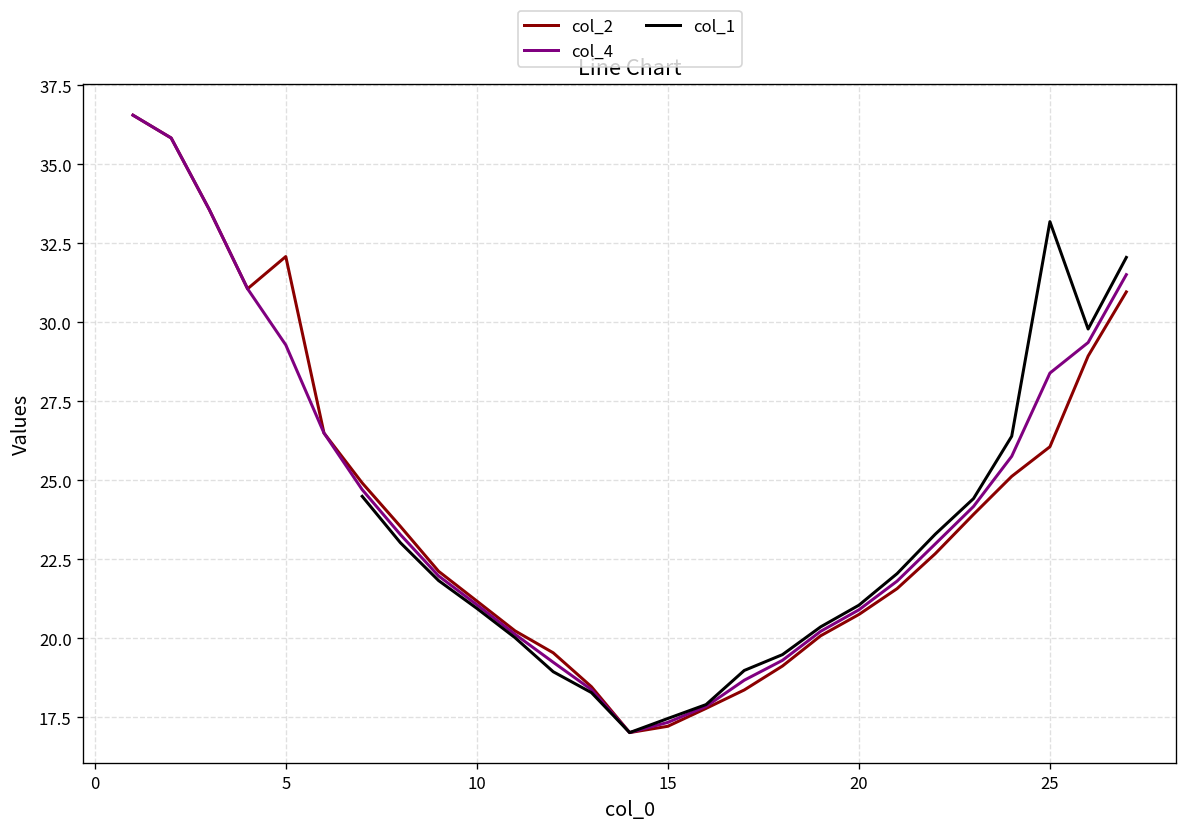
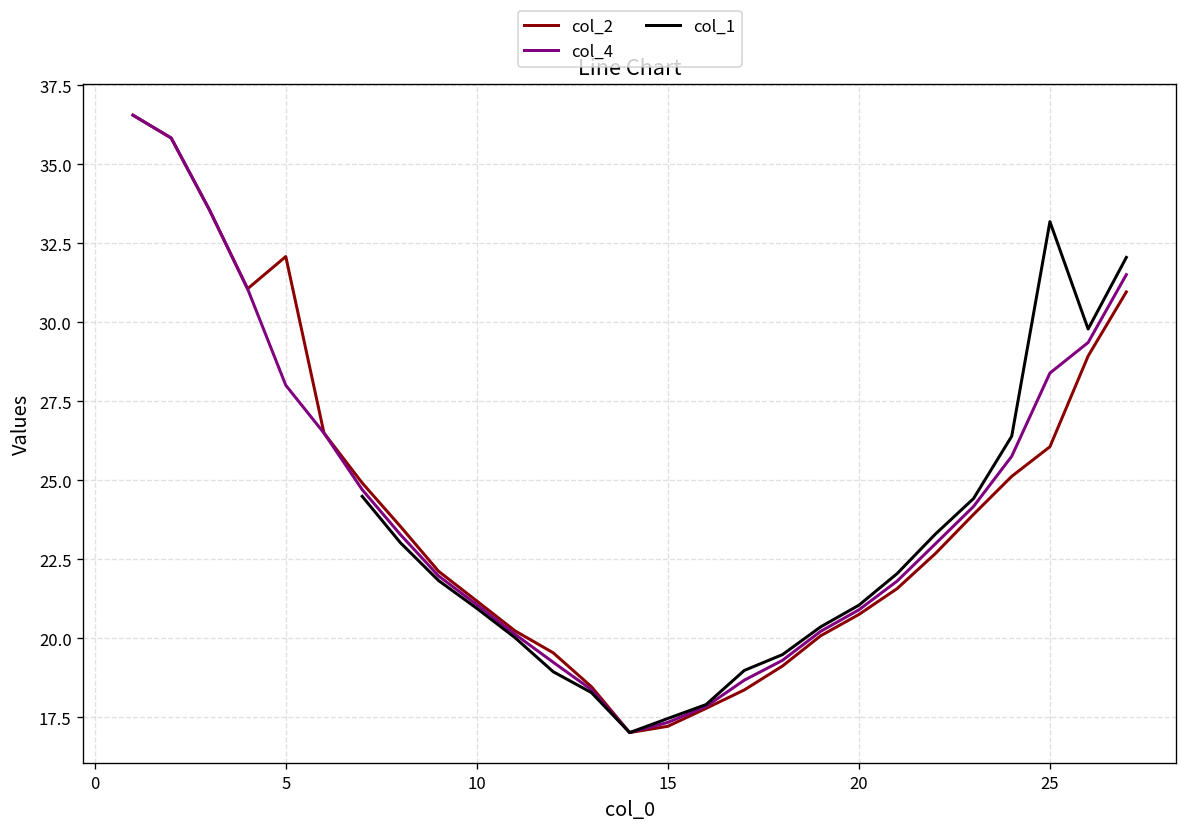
  {
    "col_2": {
      "5": 32.1,
      "10": 21.2,
      "15": 17.2,
      "20": 20.8,
      "25": 26.1
    },
    "col_4": {
-     "5": 29.3,
+     "5": 28.0,
      "10": 21.1,
      "15": 17.3,
      "20": 20.9,
      "25": 28.4
    },
    "col_1": {
      "10": 20.9,
      "15": 17.5,
      "20": 21.0,
      "25": 33.2
    }
  }
